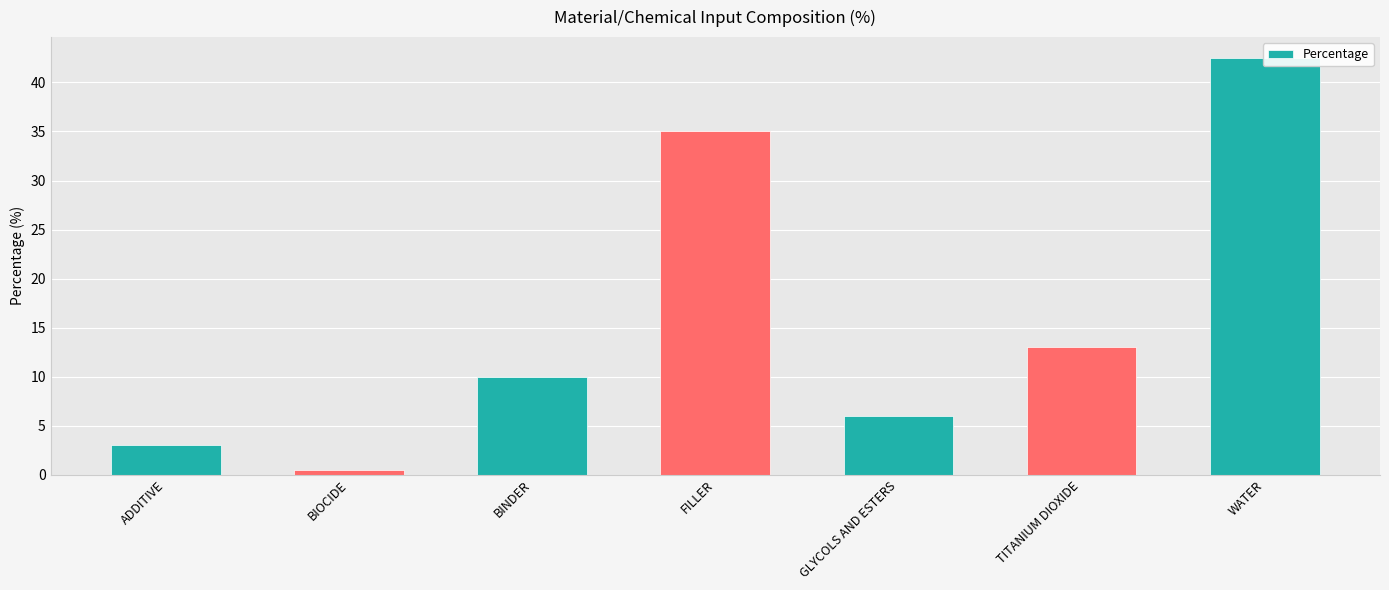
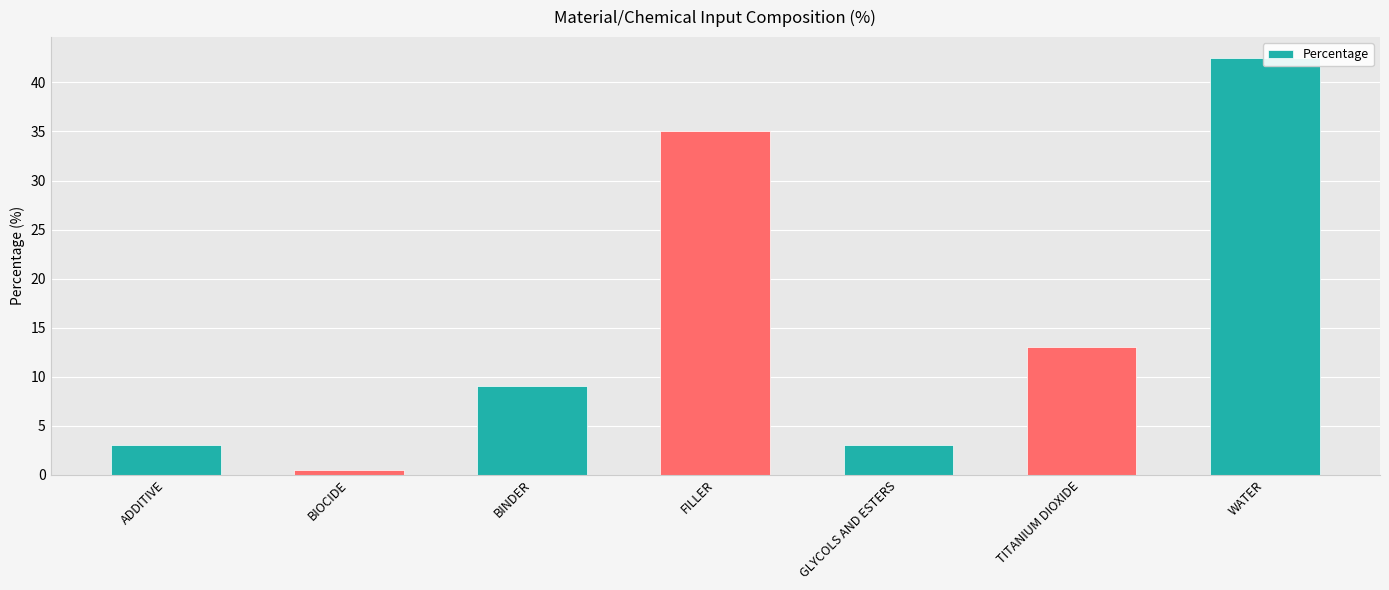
  {
    "ADDITIVE": 3,
    "BIOCIDE": 1,
-   "BINDER": 10,
+   "BINDER": 9,
    "FILLER": 35,
-   "GLYCOLS AND ESTERS": 6,
+   "GLYCOLS AND ESTERS": 3,
    "TITANIUM DIOXIDE": 13
  }
